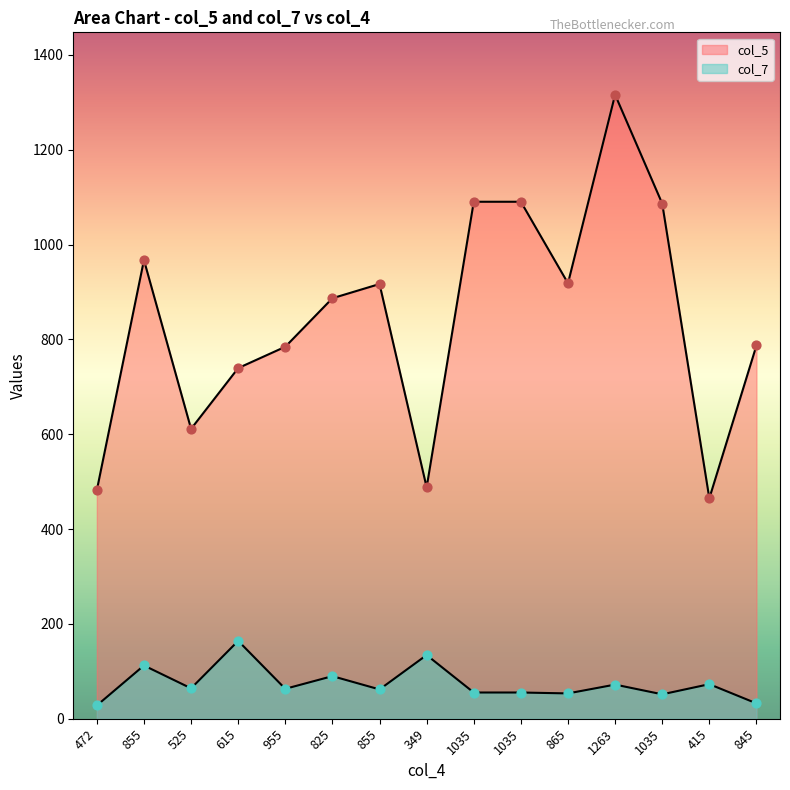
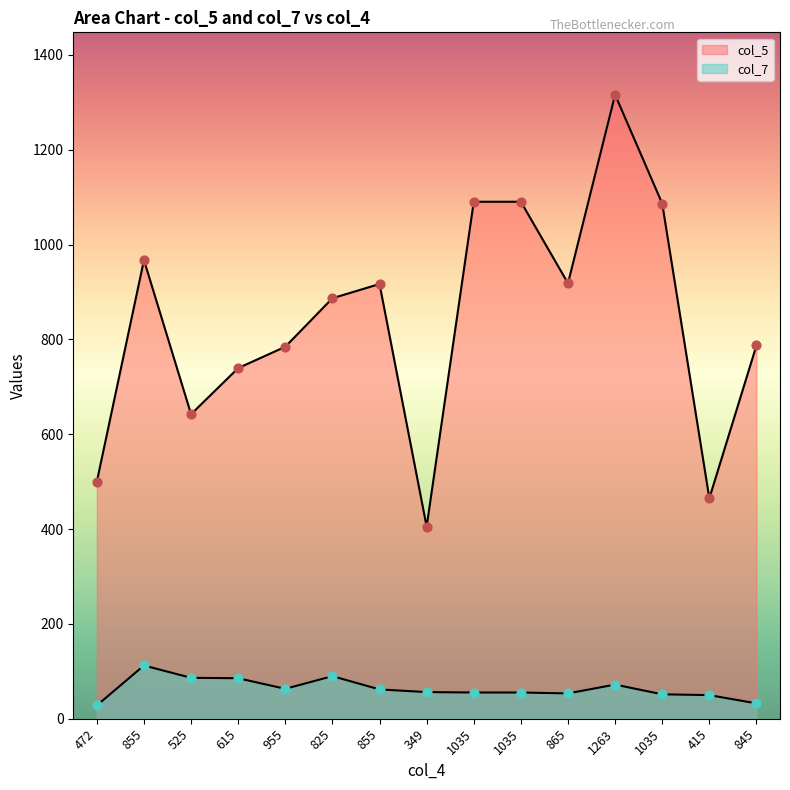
  {
    "col_5": {
-     "472": 480,
-     "525": 610,
+     "472": 500,
+     "525": 640,
      "615": 740,
      "955": 780,
      "825": 890,
-     "349": 490,
+     "349": 410,
      "865": 920,
      "1263": 1320,
      "415": 460,
      "845": 790
    },
    "col_7": {
      "472": 30,
-     "525": 60,
-     "615": 160,
+     "525": 90,
+     "615": 90,
      "955": 60,
      "825": 90,
-     "349": 130,
+     "349": 60,
      "865": 50,
      "1263": 70,
-     "415": 70,
+     "415": 50,
      "845": 30
    }
  }
